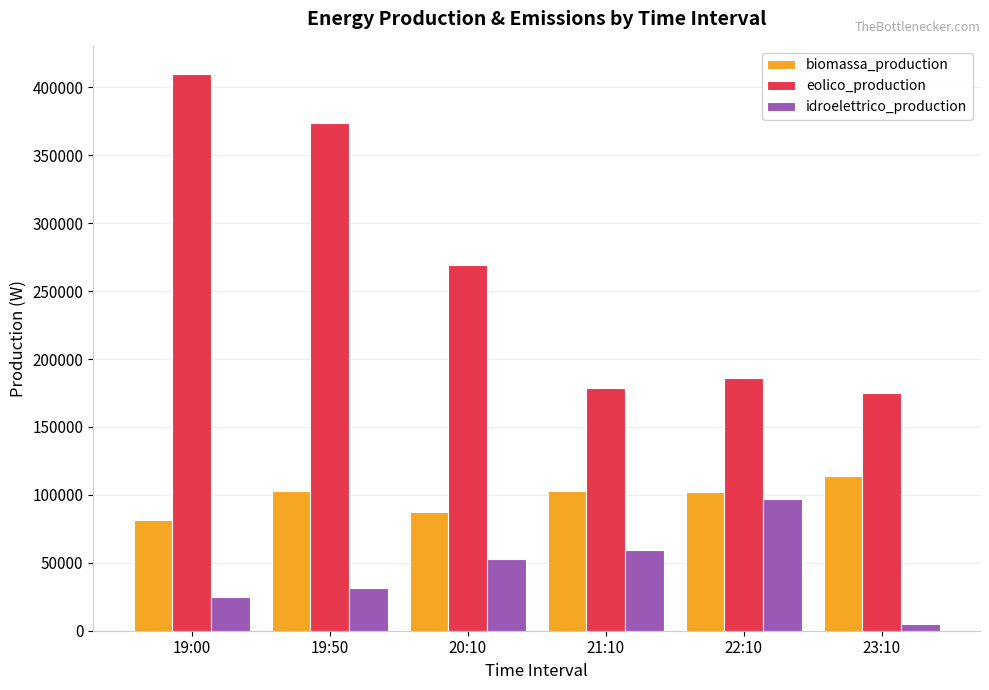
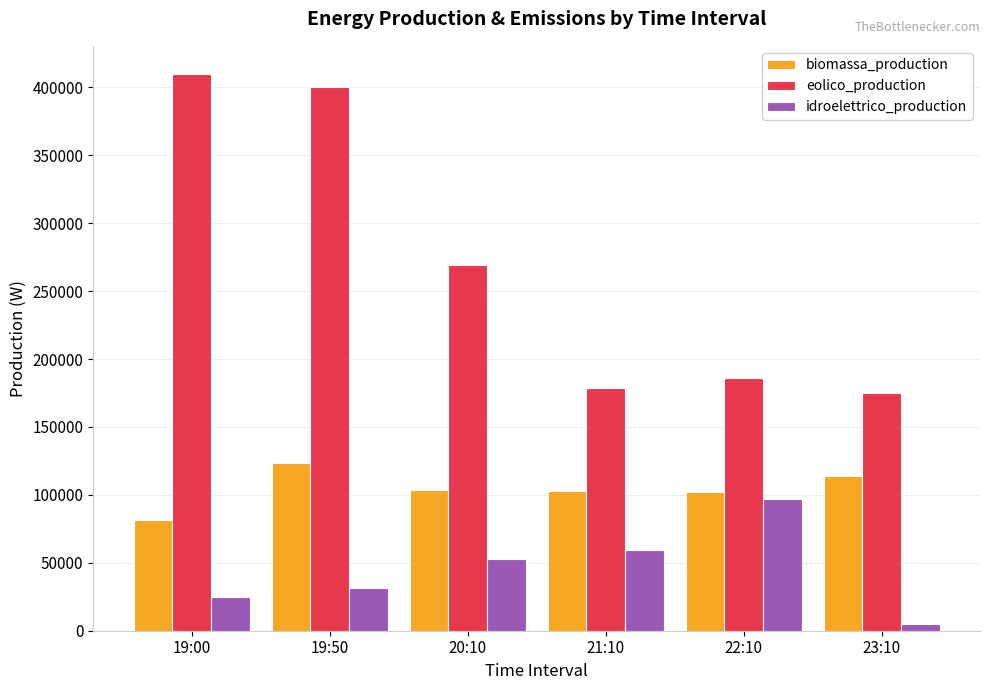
  {
    "biomassa_production": {
      "19:00": 81000,
-     "19:50": 103000,
-     "20:10": 87000,
+     "19:50": 123000,
+     "20:10": 104000,
      "21:10": 103000,
      "22:10": 102000,
      "23:10": 114000
    },
    "eolico_production": {
      "19:00": 410000,
-     "19:50": 374000,
+     "19:50": 401000,
      "20:10": 269000,
      "21:10": 178000,
      "22:10": 186000,
      "23:10": 175000
    },
    "idroelettrico_production": {
      "19:00": 25000,
      "19:50": 31000,
      "20:10": 53000,
      "21:10": 59000,
      "22:10": 97000,
      "23:10": 5000
    }
  }
